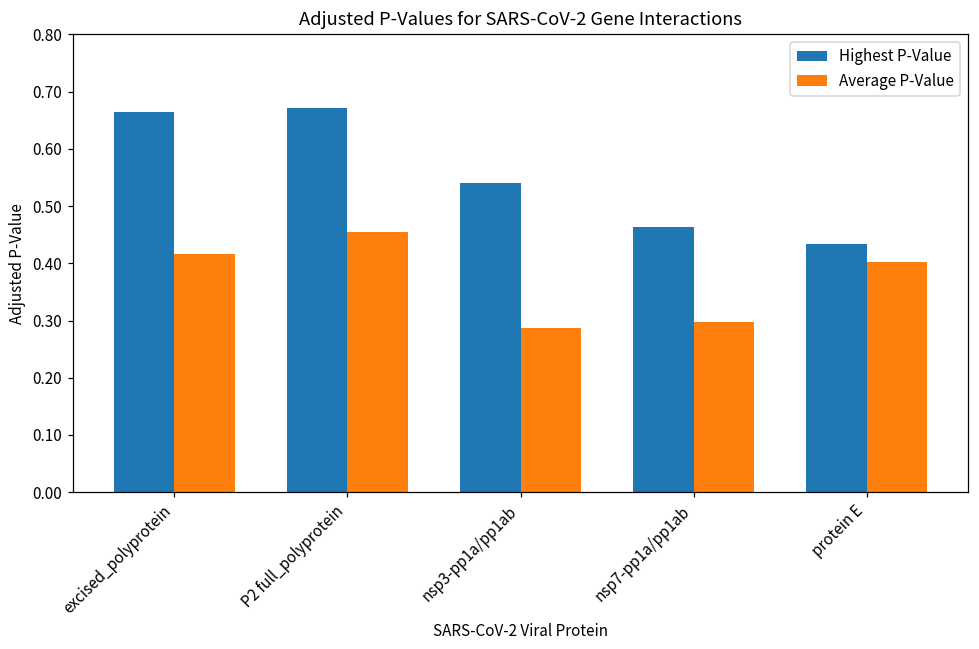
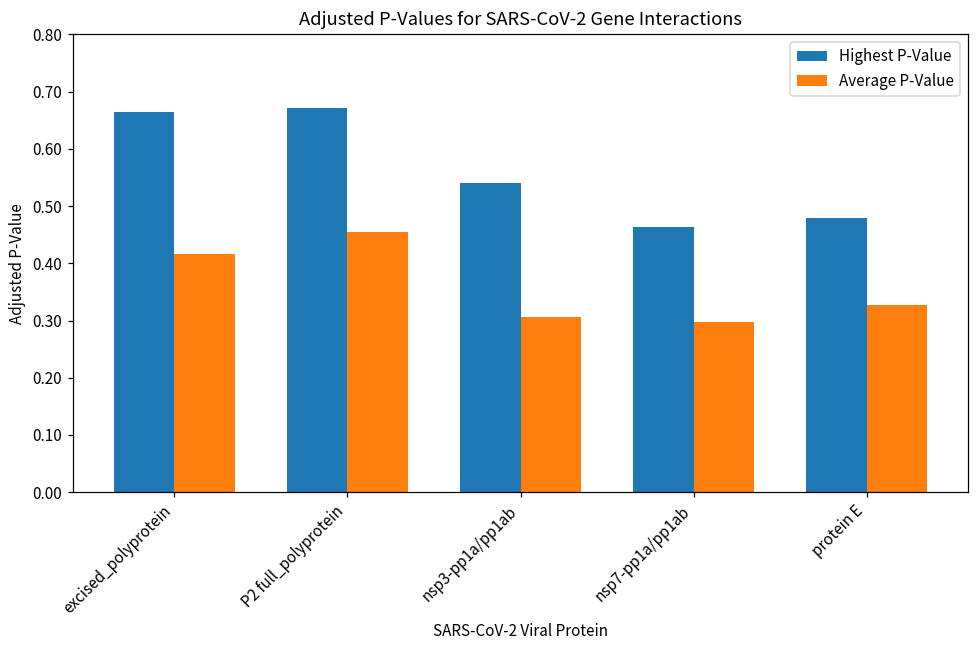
  {
    "Highest P-Value": {
      "excised_polyprotein": 0.66,
      "P2 full_polyprotein": 0.67,
      "nsp3-pp1a/pp1ab": 0.54,
      "nsp7-pp1a/pp1ab": 0.46,
-     "protein E": 0.43
+     "protein E": 0.48
    },
    "Average P-Value": {
      "excised_polyprotein": 0.42,
      "P2 full_polyprotein": 0.45,
-     "nsp3-pp1a/pp1ab": 0.29,
+     "nsp3-pp1a/pp1ab": 0.31,
      "nsp7-pp1a/pp1ab": 0.30,
-     "protein E": 0.40
+     "protein E": 0.33
    }
  }
